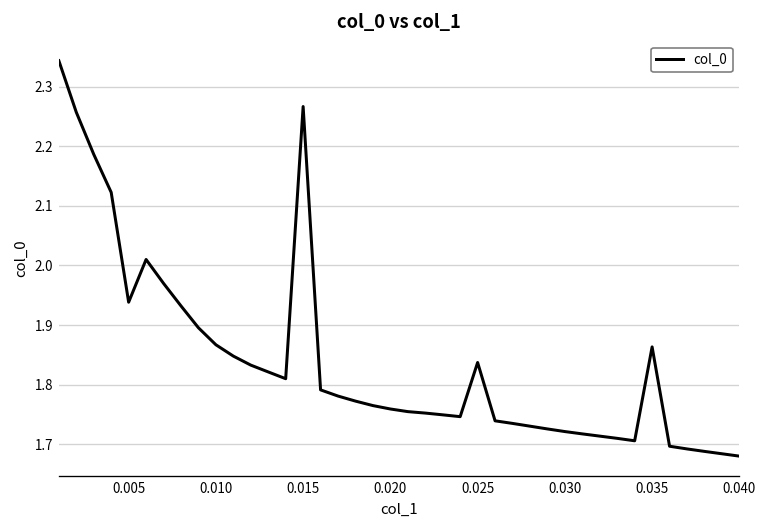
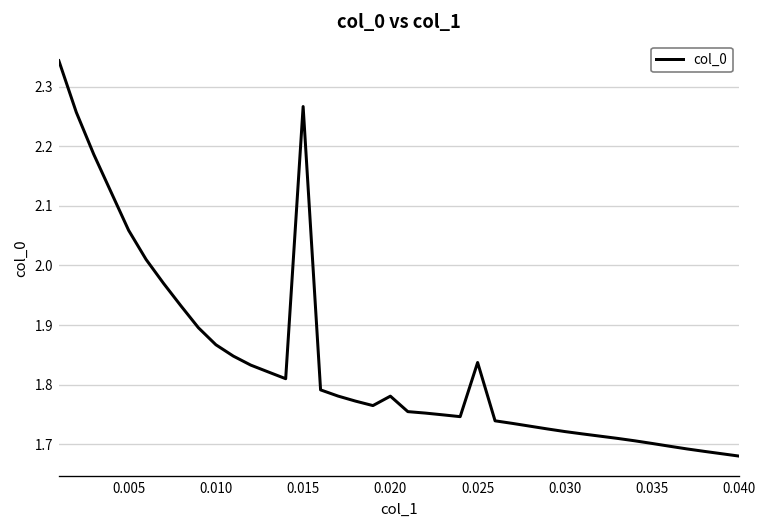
  {
-   "0.005": 1.94,
+   "0.005": 2.06,
    "0.010": 1.87,
    "0.015": 2.27,
-   "0.020": 1.76,
+   "0.020": 1.78,
    "0.025": 1.84,
    "0.030": 1.72,
-   "0.035": 1.86,
+   "0.035": 1.70,
    "0.040": 1.68
  }
